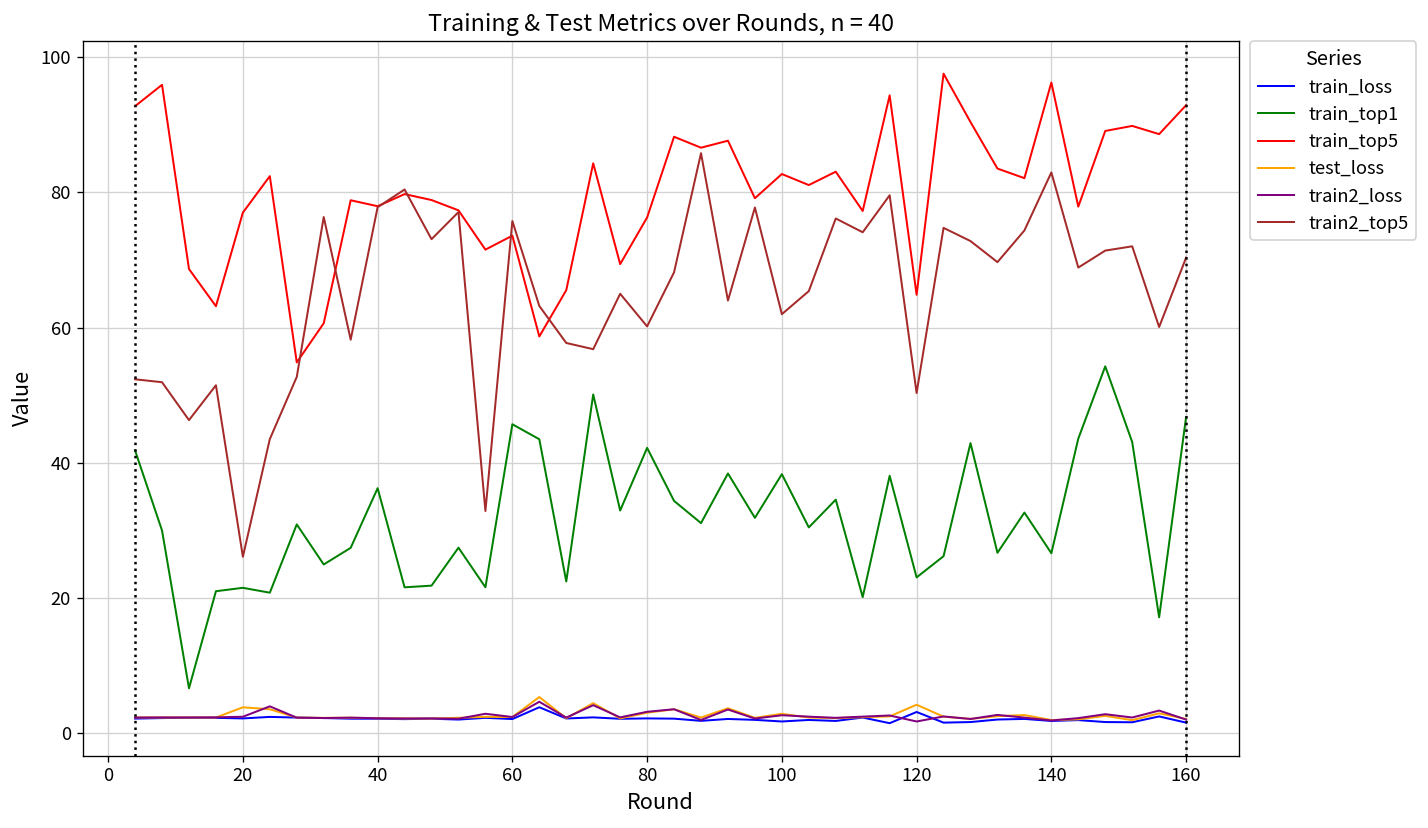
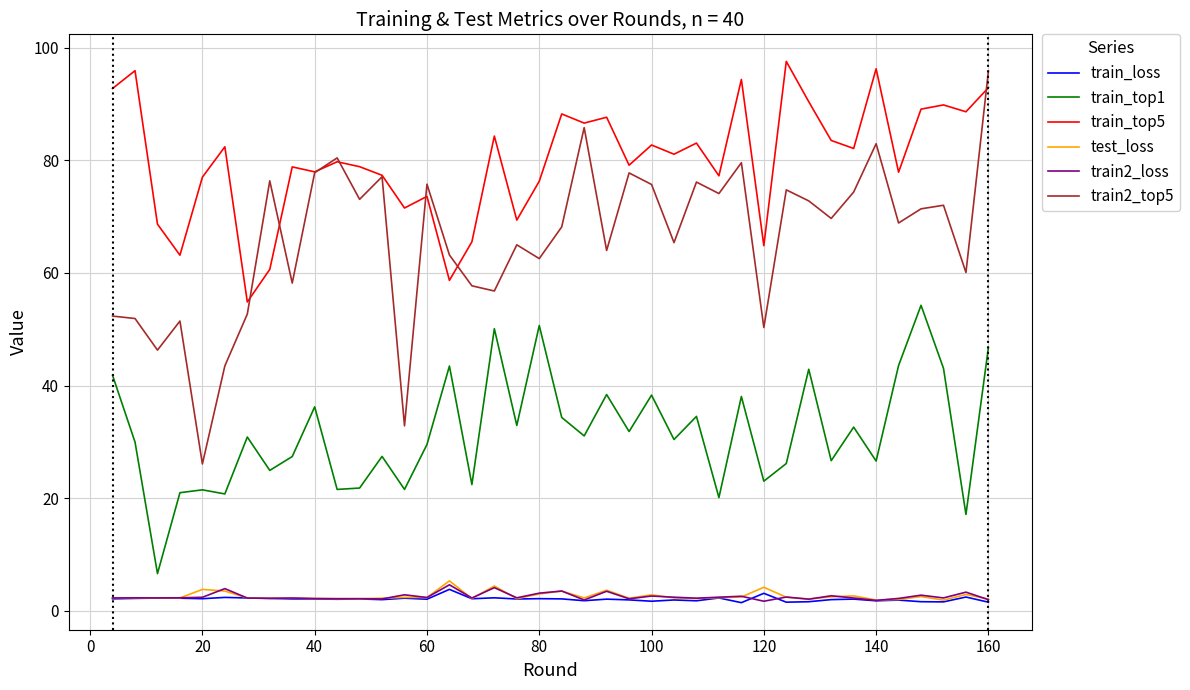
  {
    "train_loss": {
      "80": 2,
      "100": 2,
      "120": 3,
      "160": 2
    },
    "train_top1": {
      "20": 21,
      "40": 36,
-     "60": 46,
-     "80": 42,
+     "60": 30,
+     "80": 51,
      "100": 38,
      "120": 23,
      "140": 27,
      "160": 47
    },
    "train_top5": {
      "20": 77,
      "60": 74,
      "80": 76,
      "100": 83,
      "120": 65,
      "140": 96,
      "160": 93
    },
    "test_loss": {
      "20": 4,
      "120": 4
    },
    "train2_loss": {
      "120": 2
    },
    "train2_top5": {
      "20": 26,
      "60": 76,
-     "80": 60,
-     "100": 62,
+     "80": 63,
+     "100": 76,
      "120": 50,
      "140": 83,
-     "160": 70
+     "160": 96
    }
  }
